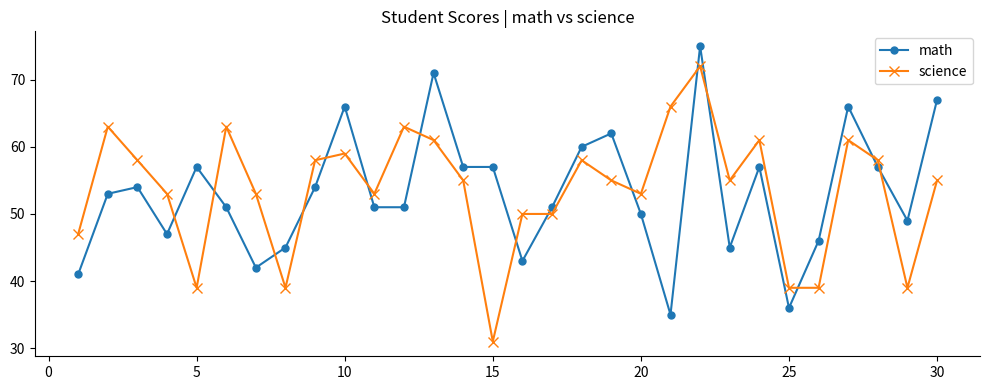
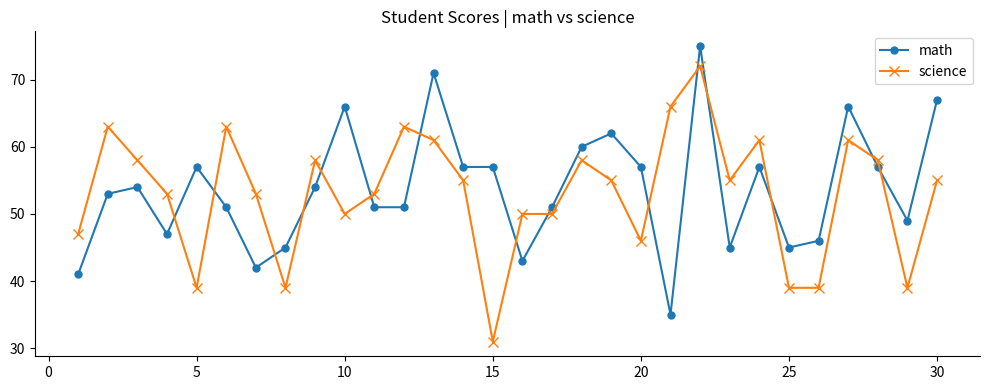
  {
    "math": {
      "5": 57,
      "10": 66,
      "15": 57,
-     "20": 50,
-     "25": 36,
+     "20": 57,
+     "25": 45,
      "30": 67
    },
    "science": {
      "5": 39,
-     "10": 59,
+     "10": 50,
      "15": 31,
-     "20": 53,
+     "20": 46,
      "25": 39,
      "30": 55
    }
  }
